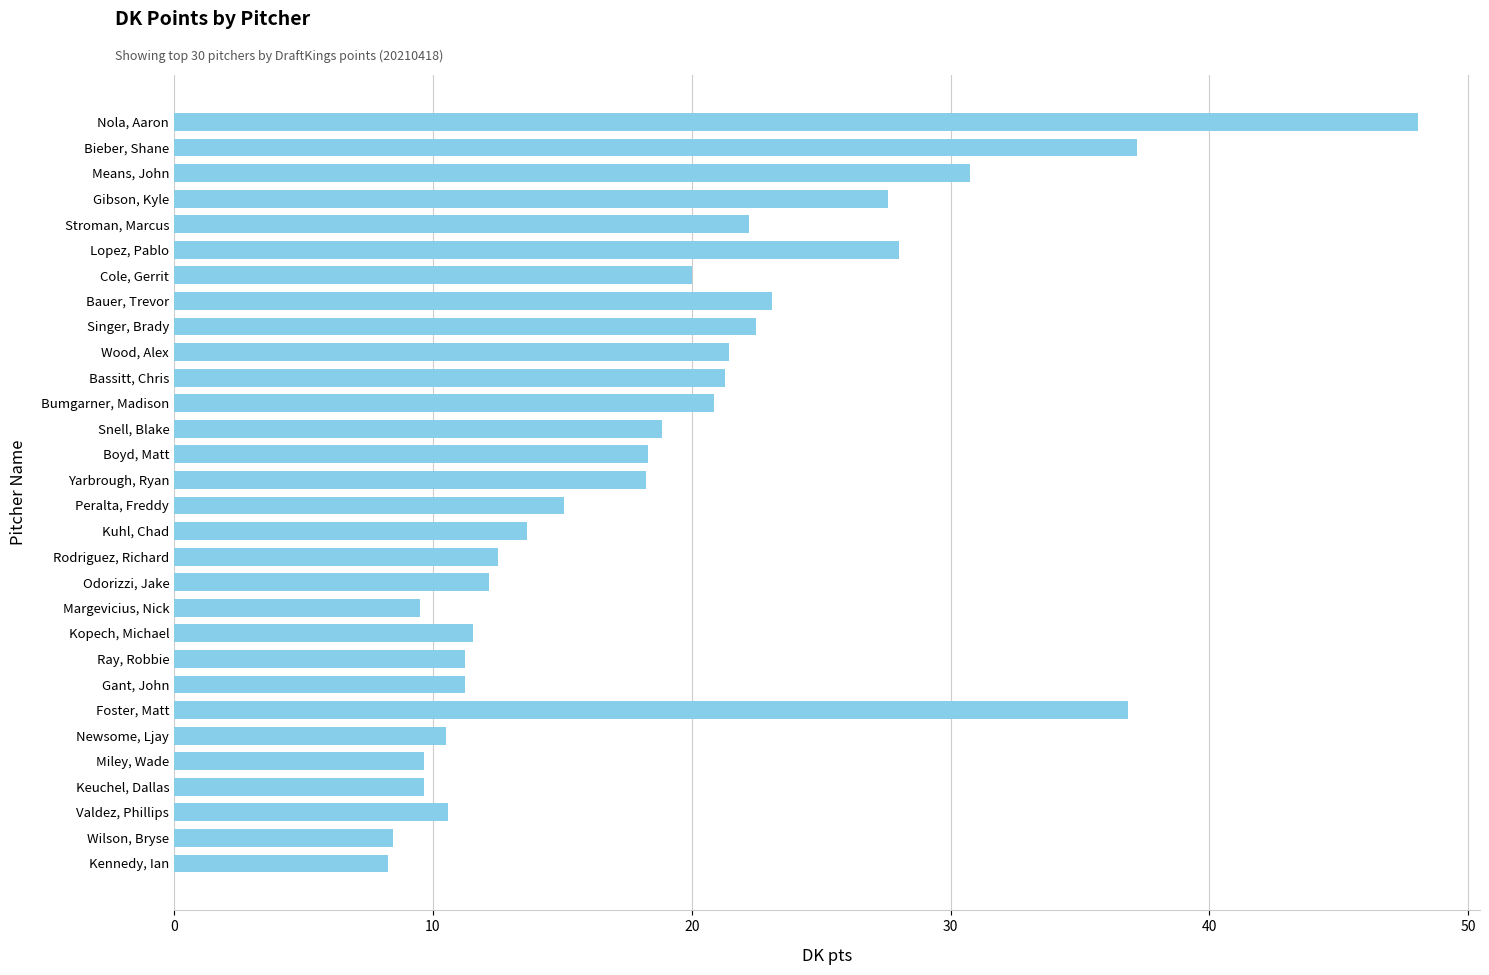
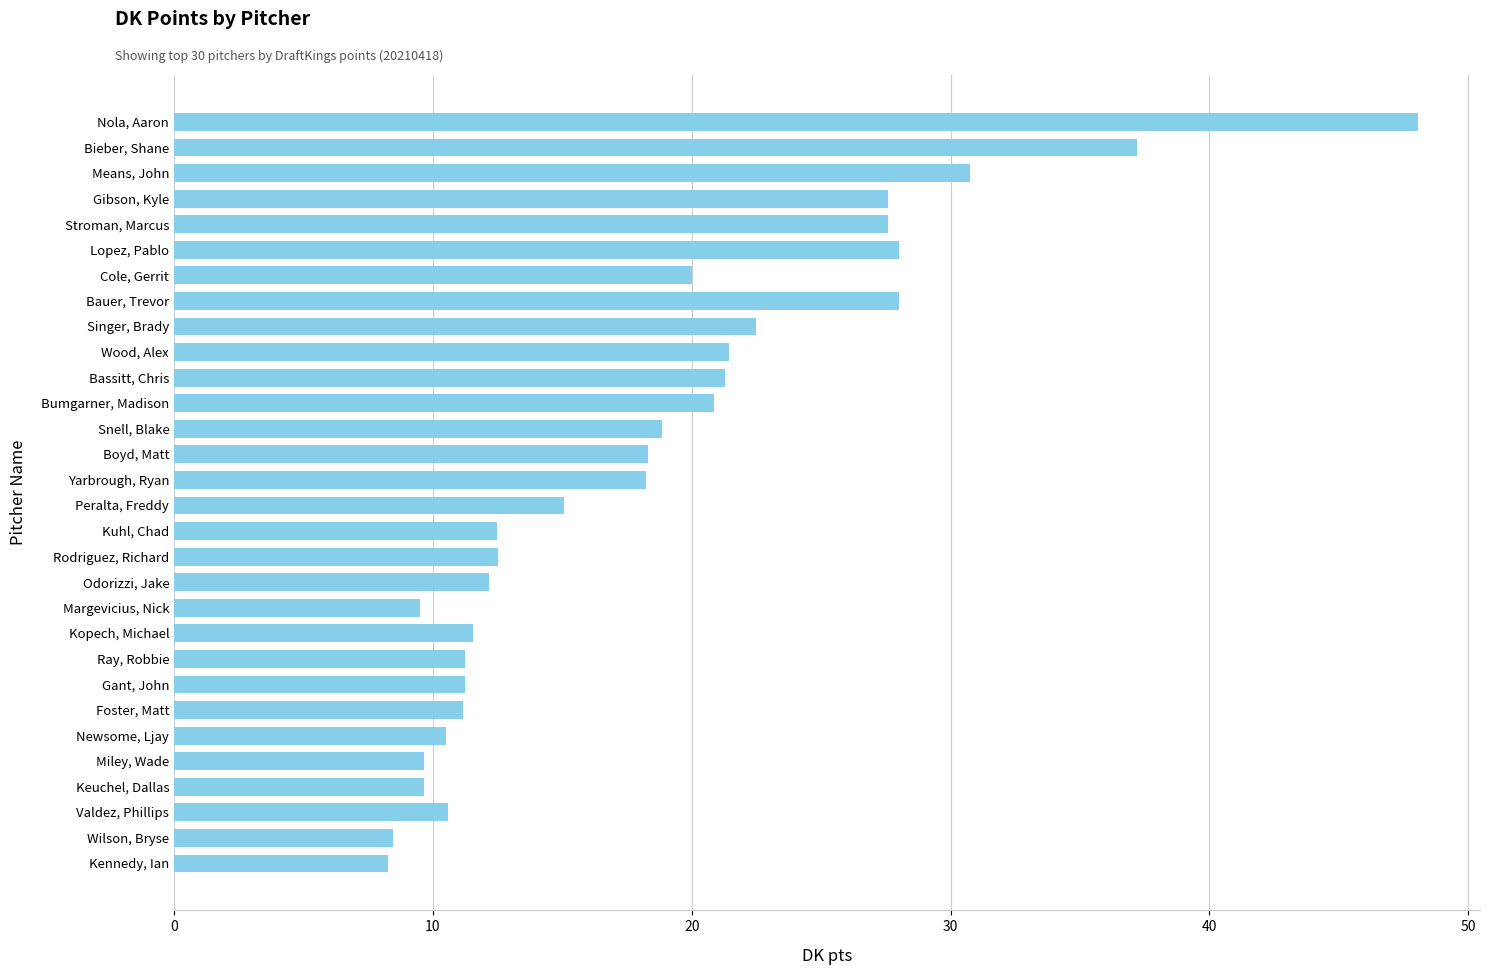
  {
    "Nola, Aaron": 48.1,
    "Bieber, Shane": 37.2,
    "Means, John": 30.8,
    "Gibson, Kyle": 27.6,
-   "Stroman, Marcus": 22.2,
+   "Stroman, Marcus": 27.6,
    "Lopez, Pablo": 28.0,
    "Cole, Gerrit": 20.0,
-   "Bauer, Trevor": 23.1,
+   "Bauer, Trevor": 28.0,
    "Singer, Brady": 22.5,
    "Wood, Alex": 21.5,
    "Bassitt, Chris": 21.3,
    "Bumgarner, Madison": 20.9,
    "Snell, Blake": 18.9,
    "Boyd, Matt": 18.3,
    "Yarbrough, Ryan": 18.3,
    "Peralta, Freddy": 15.1,
-   "Kuhl, Chad": 13.7,
+   "Kuhl, Chad": 12.5,
    "Rodriguez, Richard": 12.5,
    "Odorizzi, Jake": 12.2,
    "Margevicius, Nick": 9.5,
    "Kopech, Michael": 11.6,
    "Ray, Robbie": 11.3,
    "Gant, John": 11.3,
-   "Foster, Matt": 36.8,
+   "Foster, Matt": 11.2,
    "Newsome, Ljay": 10.5,
    "Miley, Wade": 9.7,
    "Keuchel, Dallas": 9.7,
    "Valdez, Phillips": 10.6,
    "Wilson, Bryse": 8.5,
    "Kennedy, Ian": 8.3
  }
